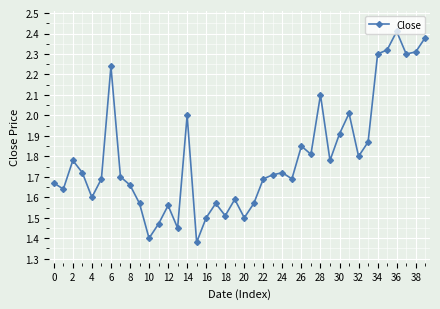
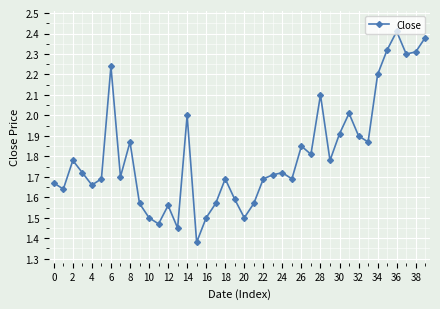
  {
    "0": 1.67,
    "2": 1.78,
-   "4": 1.60,
+   "4": 1.66,
    "6": 2.24,
-   "8": 1.66,
-   "10": 1.4,
+   "8": 1.87,
+   "10": 1.5,
    "12": 1.56,
    "14": 2.00,
    "16": 1.50,
-   "18": 1.51,
+   "18": 1.69,
    "20": 1.50,
    "22": 1.69,
    "24": 1.72,
    "26": 1.85,
    "28": 2.10,
    "30": 1.91,
-   "32": 1.8,
-   "34": 2.3,
+   "32": 1.9,
+   "34": 2.2,
    "38": 2.31
  }
